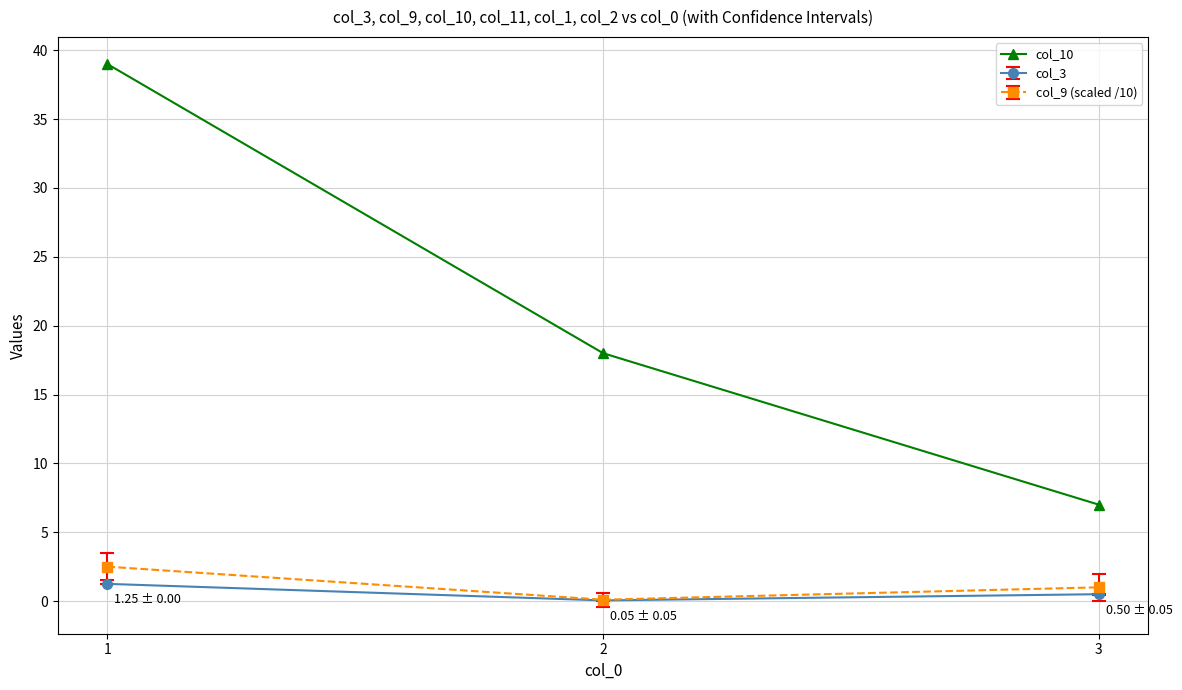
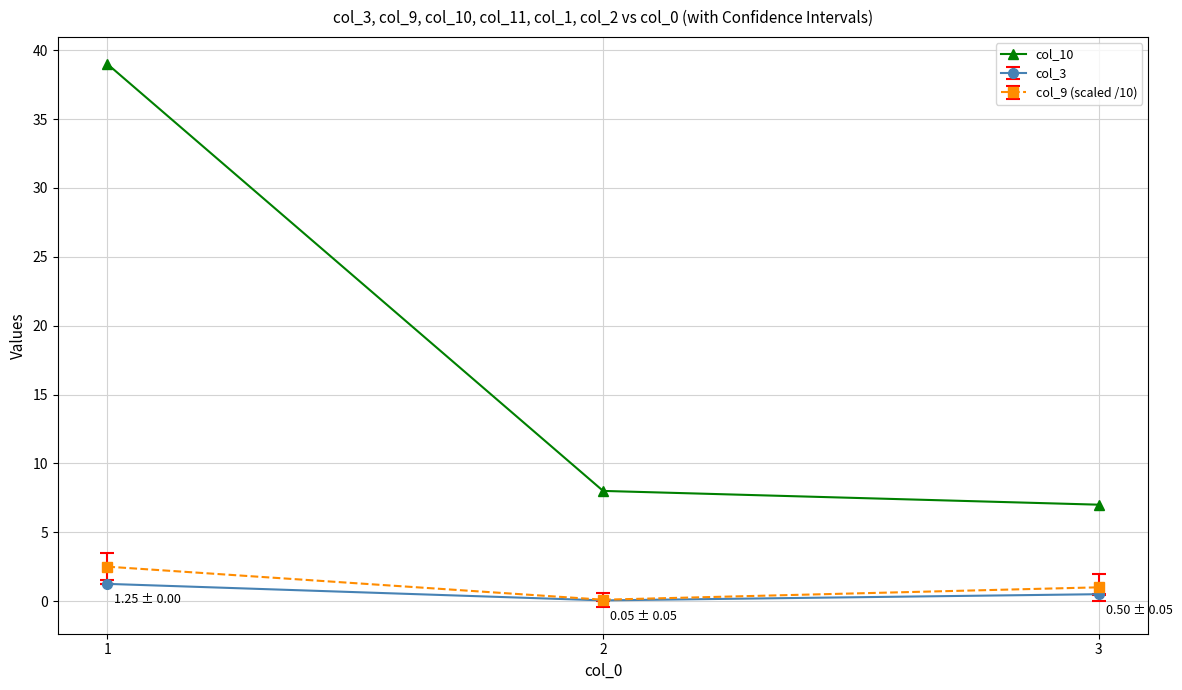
  {
    "col_10": {
      "1": 39,
-     "2": 18,
+     "2": 8,
      "3": 7
    }
  }
